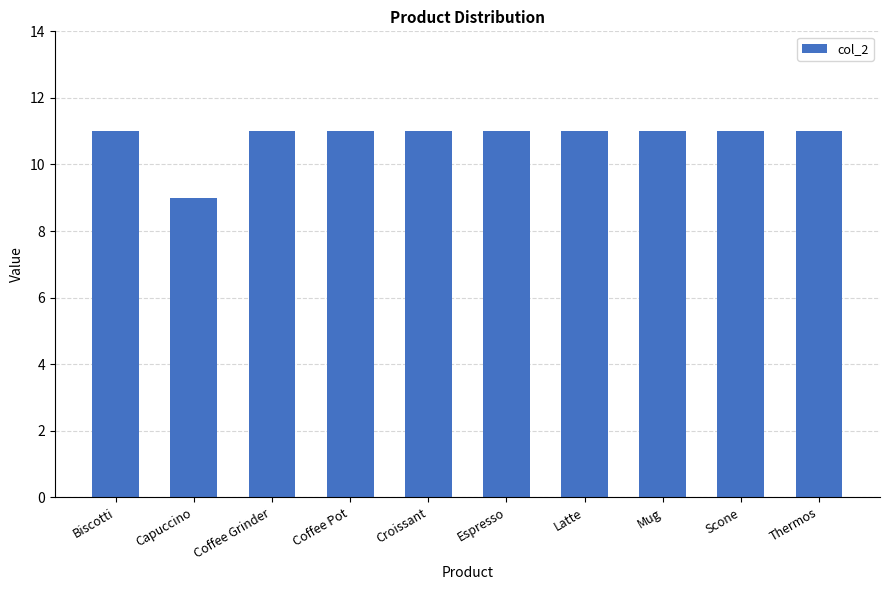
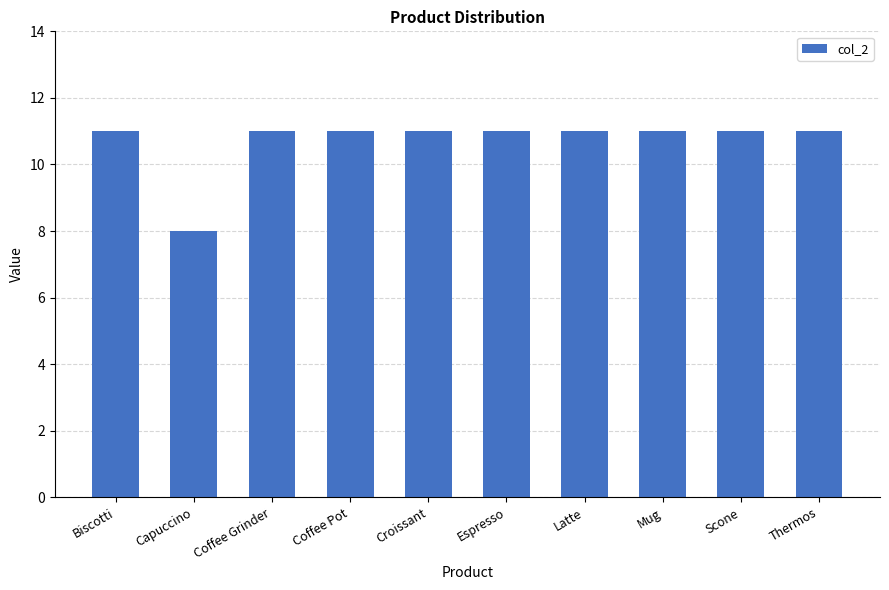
  {
    "Biscotti": 11,
-   "Capuccino": 9,
+   "Capuccino": 8,
    "Coffee Grinder": 11,
    "Coffee Pot": 11,
    "Croissant": 11,
    "Espresso": 11,
    "Latte": 11,
    "Mug": 11,
    "Scone": 11,
    "Thermos": 11
  }
